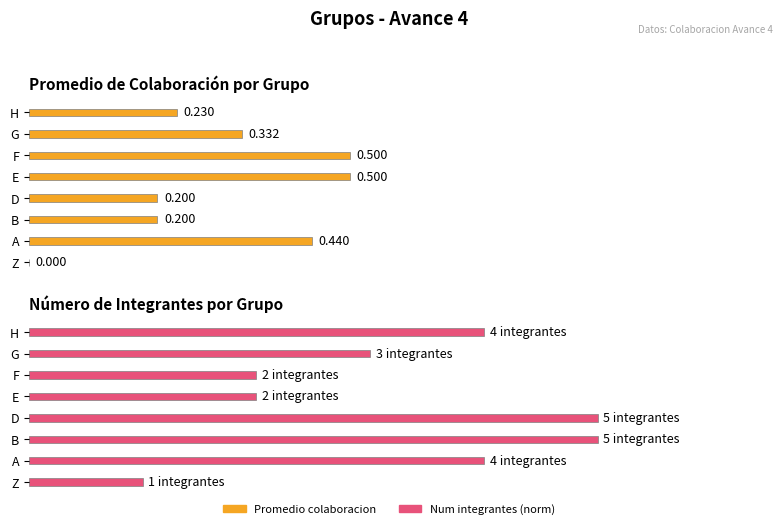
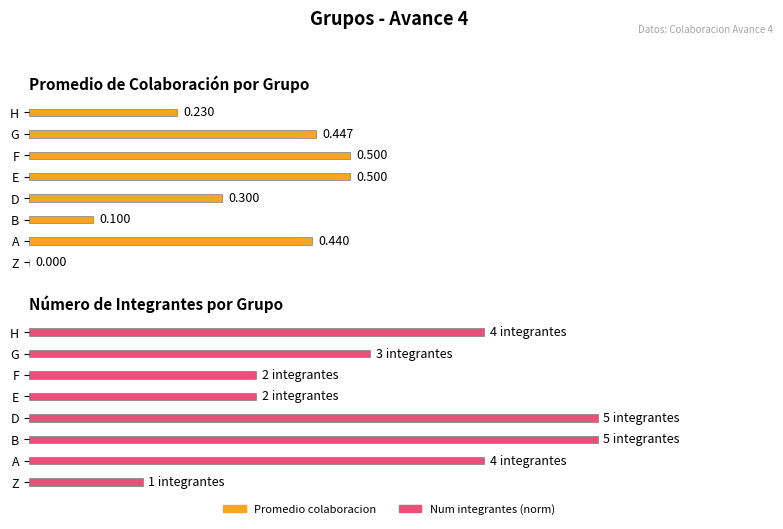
  {
    "Promedio de Colaboración por Grupo": {
      "H": 0.230,
-     "G": 0.332,
+     "G": 0.447,
      "F": 0.500,
      "E": 0.500,
-     "D": 0.200,
-     "B": 0.200,
+     "D": 0.300,
+     "B": 0.100,
      "A": 0.440,
      "Z": 0.000
    }
  }
